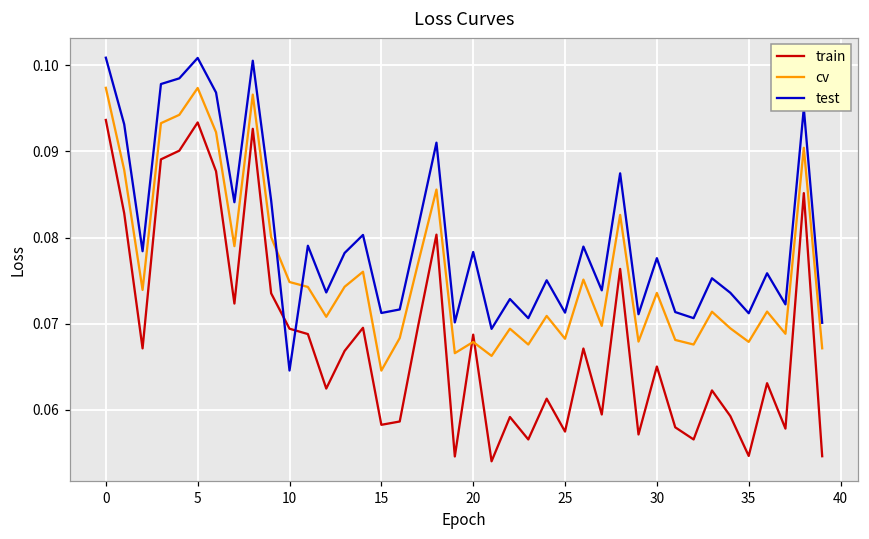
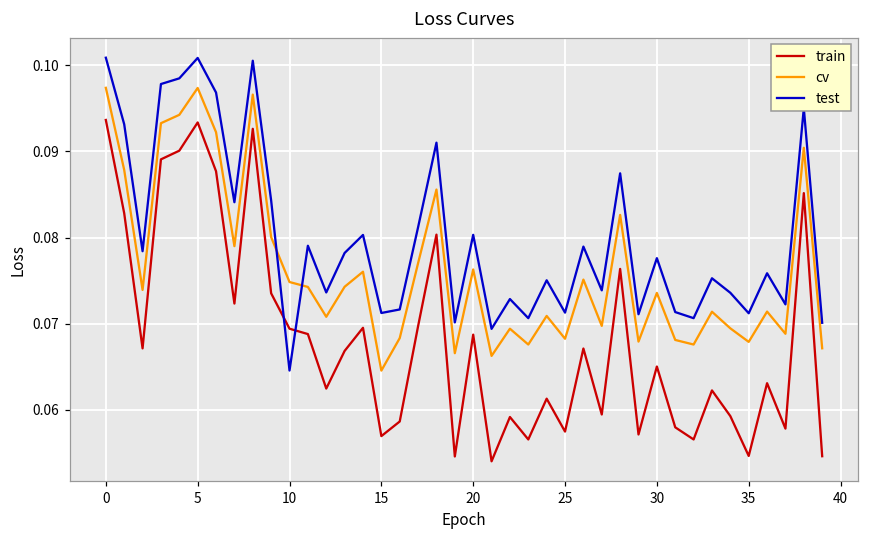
  {
    "train": {
      "0": 0.094,
      "5": 0.093,
      "10": 0.069,
-     "15": 0.058,
+     "15": 0.057,
      "20": 0.069,
      "25": 0.057,
      "30": 0.065,
      "35": 0.055
    },
    "cv": {
      "0": 0.097,
      "5": 0.097,
      "10": 0.075,
      "15": 0.065,
-     "20": 0.068,
+     "20": 0.076,
      "25": 0.068,
      "30": 0.074,
      "35": 0.068
    },
    "test": {
      "0": 0.101,
      "5": 0.101,
      "10": 0.065,
      "15": 0.071,
-     "20": 0.078,
+     "20": 0.080,
      "25": 0.071,
      "30": 0.078,
      "35": 0.071
    }
  }
